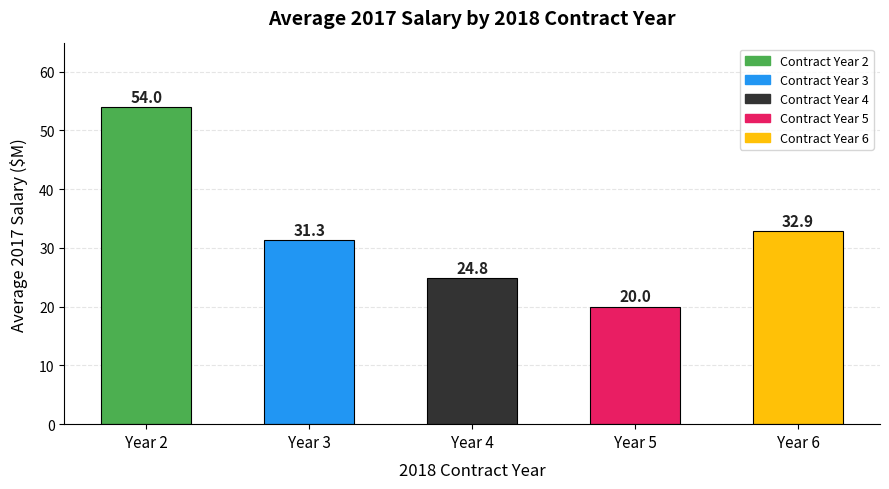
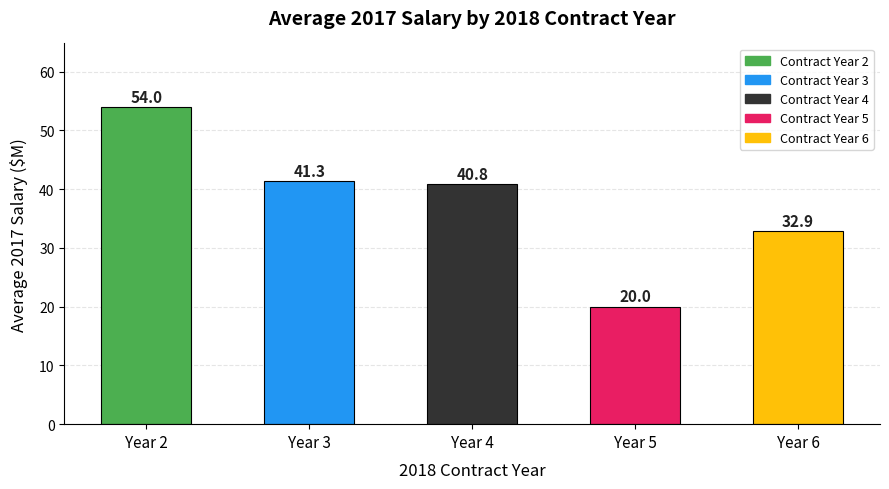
  {
    "Year 2": 54.0,
-   "Year 3": 31.3,
-   "Year 4": 24.8,
+   "Year 3": 41.3,
+   "Year 4": 40.8,
    "Year 5": 20.0,
    "Year 6": 32.9
  }
